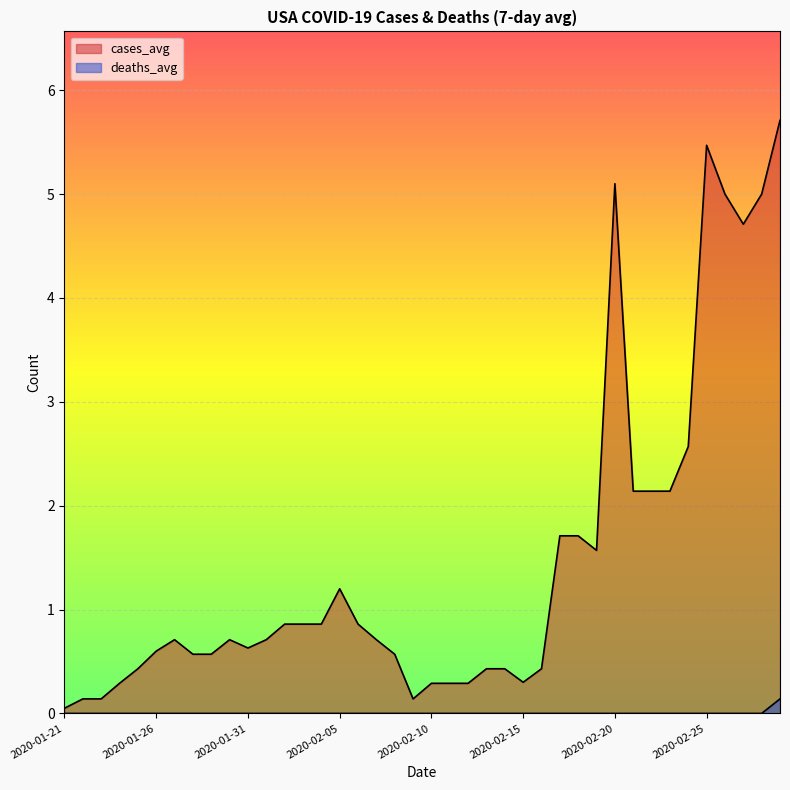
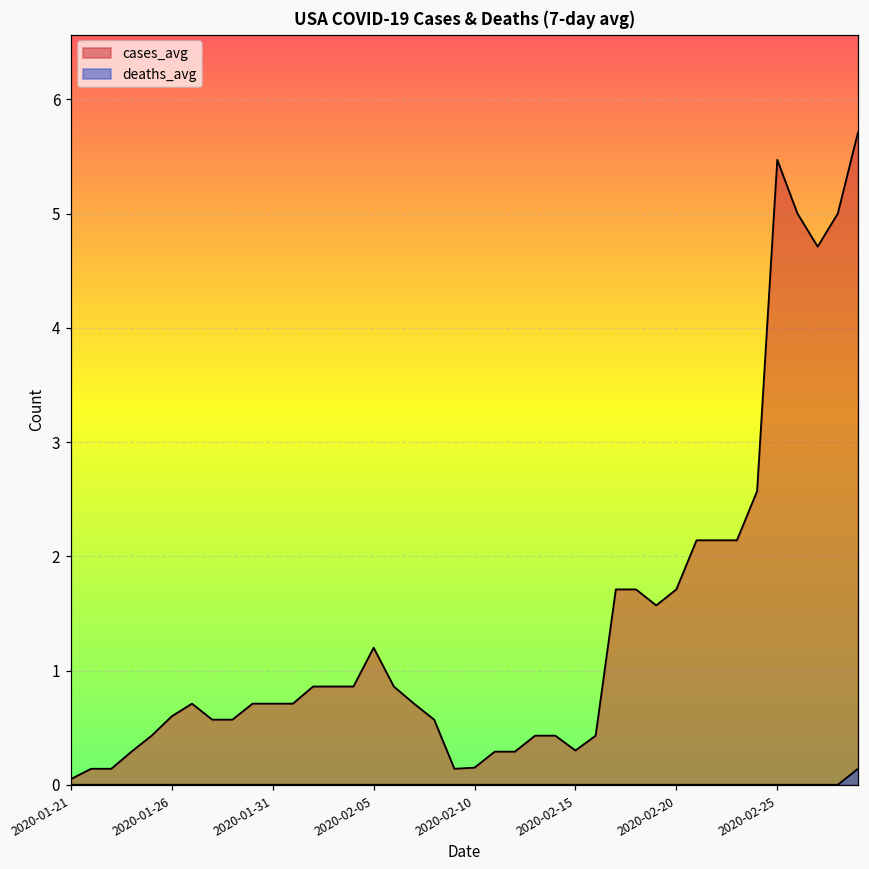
  {
    "cases_avg": {
      "2020-01-21": 0.05,
      "2020-01-26": 0.60,
-     "2020-01-31": 0.63,
+     "2020-01-31": 0.71,
      "2020-02-05": 1.20,
-     "2020-02-10": 0.29,
+     "2020-02-10": 0.15,
      "2020-02-15": 0.30,
-     "2020-02-20": 5.10,
+     "2020-02-20": 1.71,
      "2020-02-25": 5.47
    },
    "deaths_avg": {
      "2020-01-21": 0.00,
      "2020-01-26": 0.00,
      "2020-01-31": 0.00,
      "2020-02-05": 0.00,
      "2020-02-10": 0.00,
      "2020-02-15": 0.00,
      "2020-02-20": 0.00,
      "2020-02-25": 0.00
    }
  }
